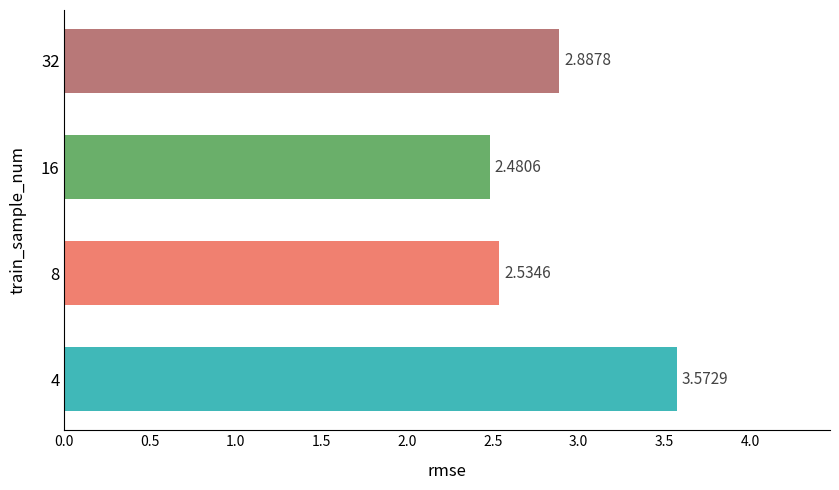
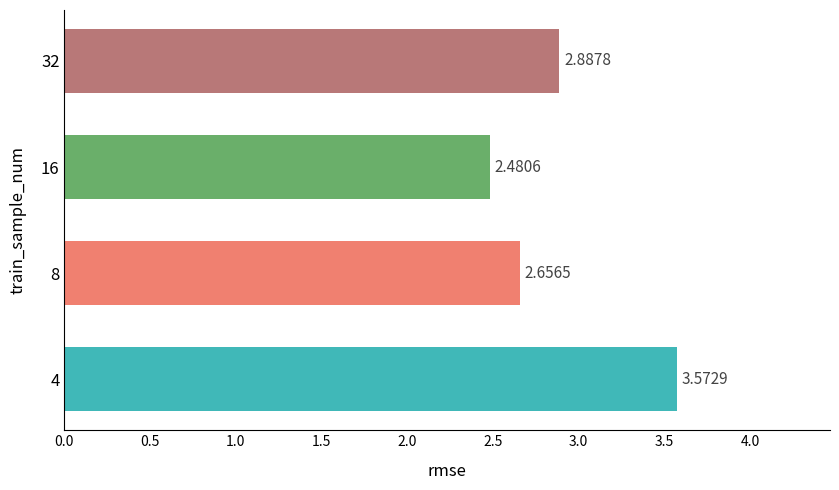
  {
    "32": 2.8878,
    "16": 2.4806,
-   "8": 2.5346,
+   "8": 2.6565,
    "4": 3.5729
  }
